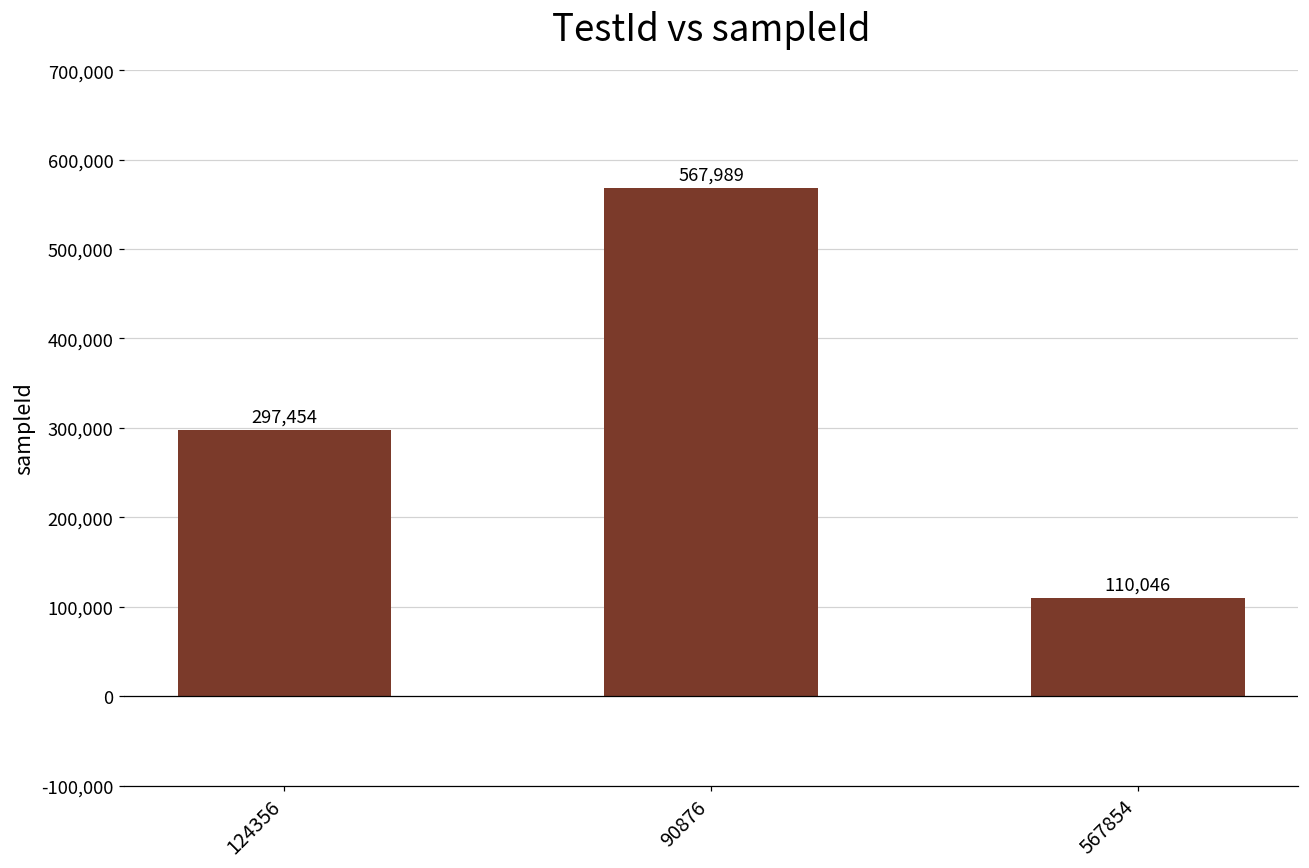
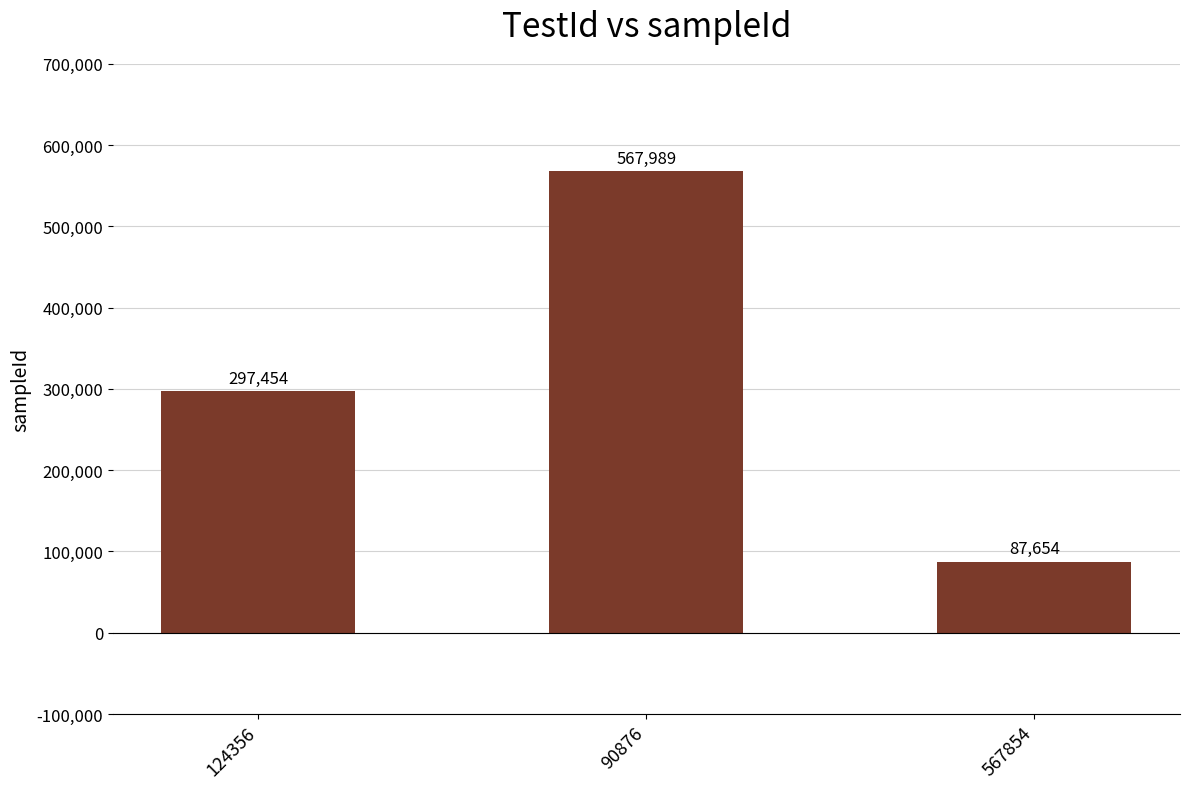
  {
    "124356": "297,454",
    "90876": "567,989",
-   "567854": "110,046"
+   "567854": "87,654"
  }
